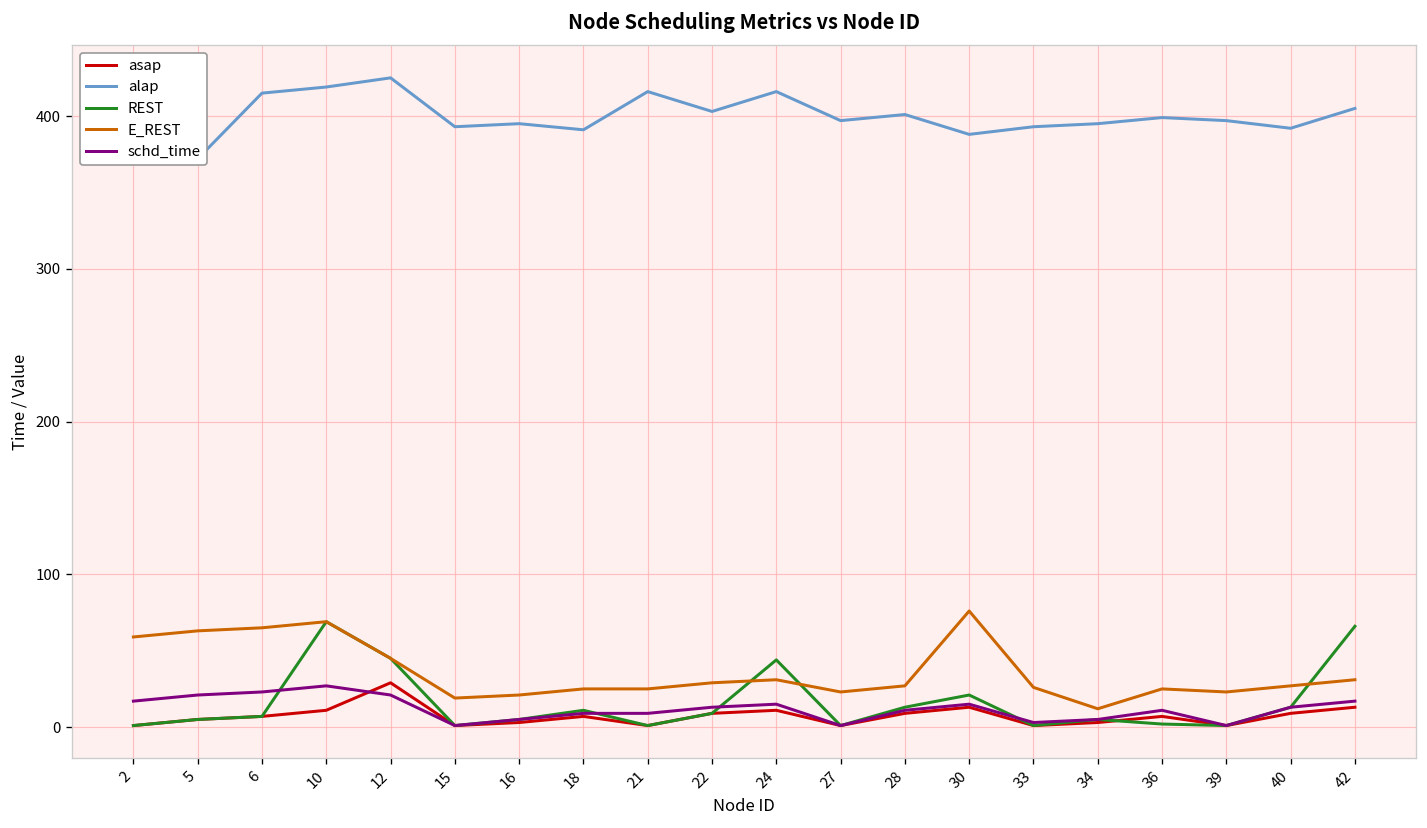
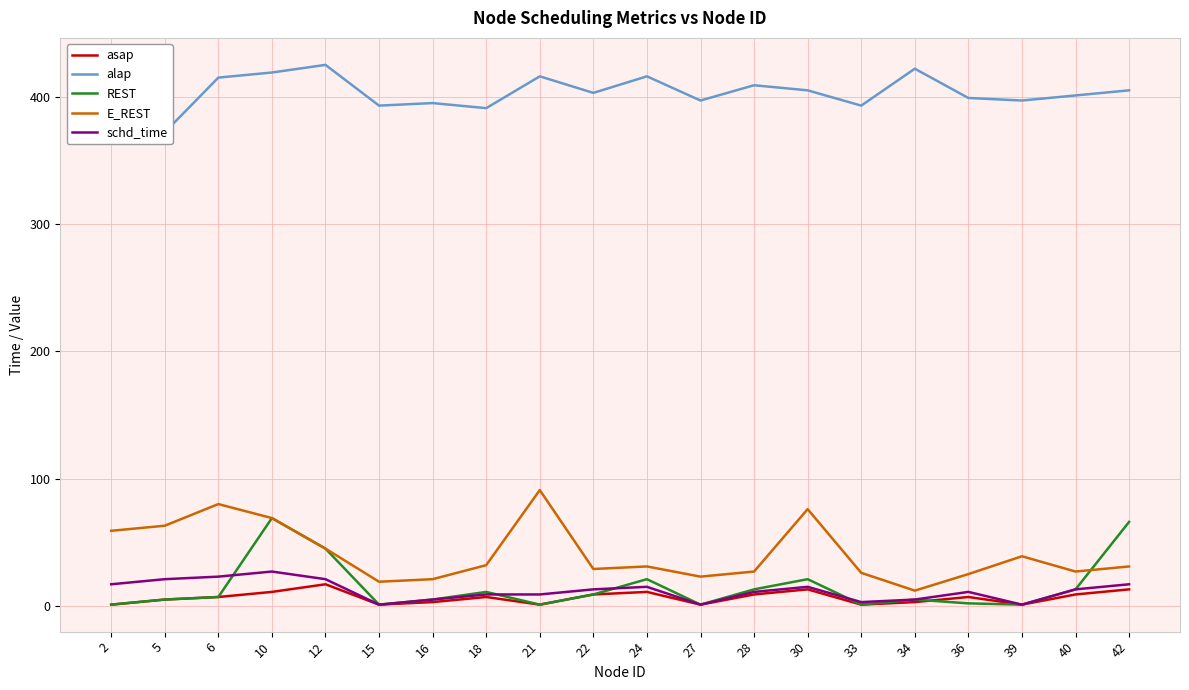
  {
    "asap": {
      "10": 11,
-     "12": 29,
+     "12": 17,
      "16": 3,
      "24": 11,
      "28": 9,
      "30": 13,
      "34": 3,
      "36": 7,
      "40": 9,
      "42": 13
    },
    "alap": {
      "6": 415,
      "10": 419,
      "12": 425,
      "15": 393,
      "16": 395,
      "18": 391,
      "21": 416,
      "22": 403,
      "24": 416,
      "27": 397,
-     "28": 401,
-     "30": 388,
+     "28": 409,
+     "30": 405,
      "33": 393,
-     "34": 395,
+     "34": 422,
      "36": 399,
      "39": 397,
-     "40": 392,
+     "40": 401,
      "42": 405
    },
    "REST": {
      "18": 11,
-     "24": 44,
+     "24": 21,
      "30": 21,
      "36": 2,
      "42": 66
    },
    "E_REST": {
      "2": 59,
      "5": 63,
-     "6": 65,
+     "6": 80,
      "15": 19,
      "16": 21,
-     "18": 25,
-     "21": 25,
+     "18": 32,
+     "21": 91,
      "22": 29,
      "24": 31,
      "27": 23,
      "28": 27,
      "30": 76,
      "33": 26,
      "34": 12,
      "36": 25,
-     "39": 23,
+     "39": 39,
      "40": 27,
      "42": 31
    },
    "schd_time": {
      "2": 17,
      "5": 21,
      "6": 23,
      "10": 27,
      "12": 21,
      "21": 9,
      "22": 13,
      "24": 15,
      "30": 15,
      "36": 11,
      "42": 17
    }
  }
